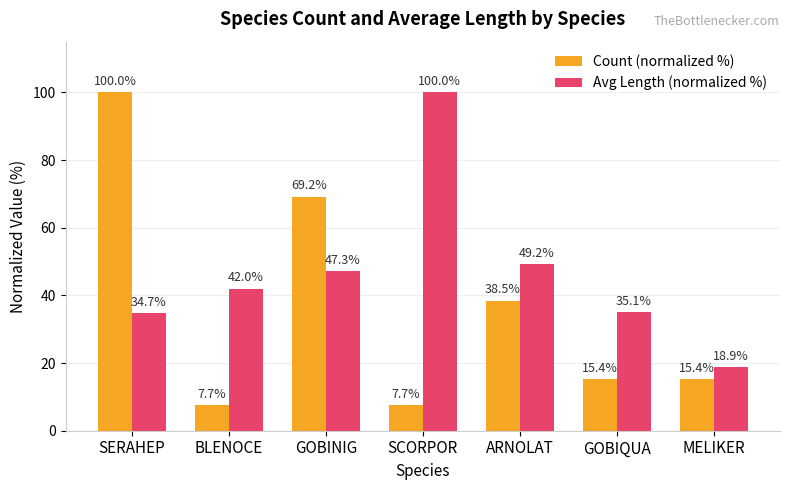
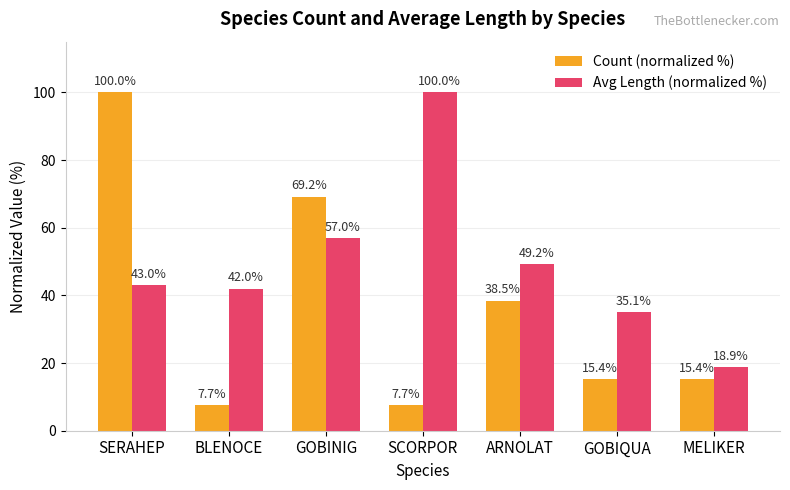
  {
    "Count (normalized %)": {
      "SERAHEP": "100.0%",
      "BLENOCE": "7.7%",
      "GOBINIG": "69.2%",
      "SCORPOR": "7.7%",
      "ARNOLAT": "38.5%",
      "GOBIQUA": "15.4%",
      "MELIKER": "15.4%"
    },
    "Avg Length (normalized %)": {
-     "SERAHEP": "34.7%",
+     "SERAHEP": "43.0%",
      "BLENOCE": "42.0%",
-     "GOBINIG": "47.3%",
+     "GOBINIG": "57.0%",
      "SCORPOR": "100.0%",
      "ARNOLAT": "49.2%",
      "GOBIQUA": "35.1%",
      "MELIKER": "18.9%"
    }
  }
